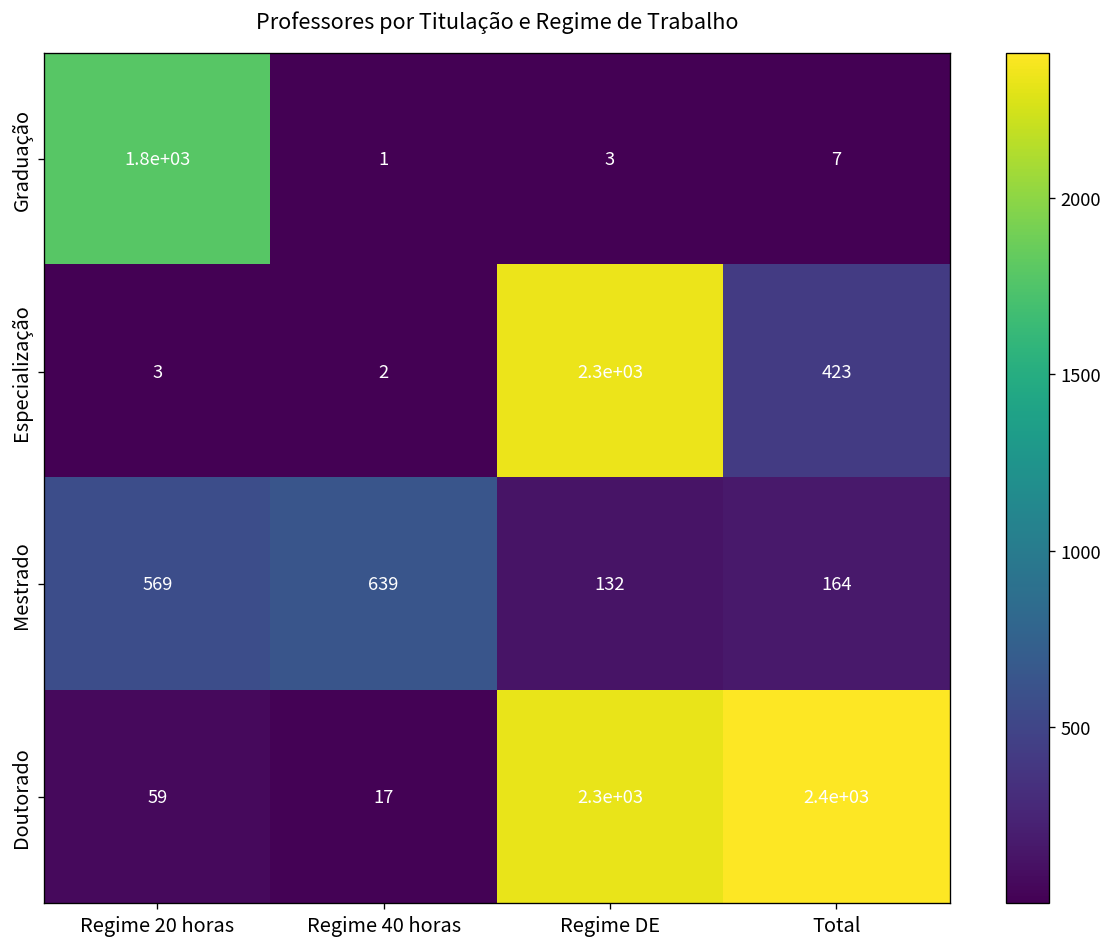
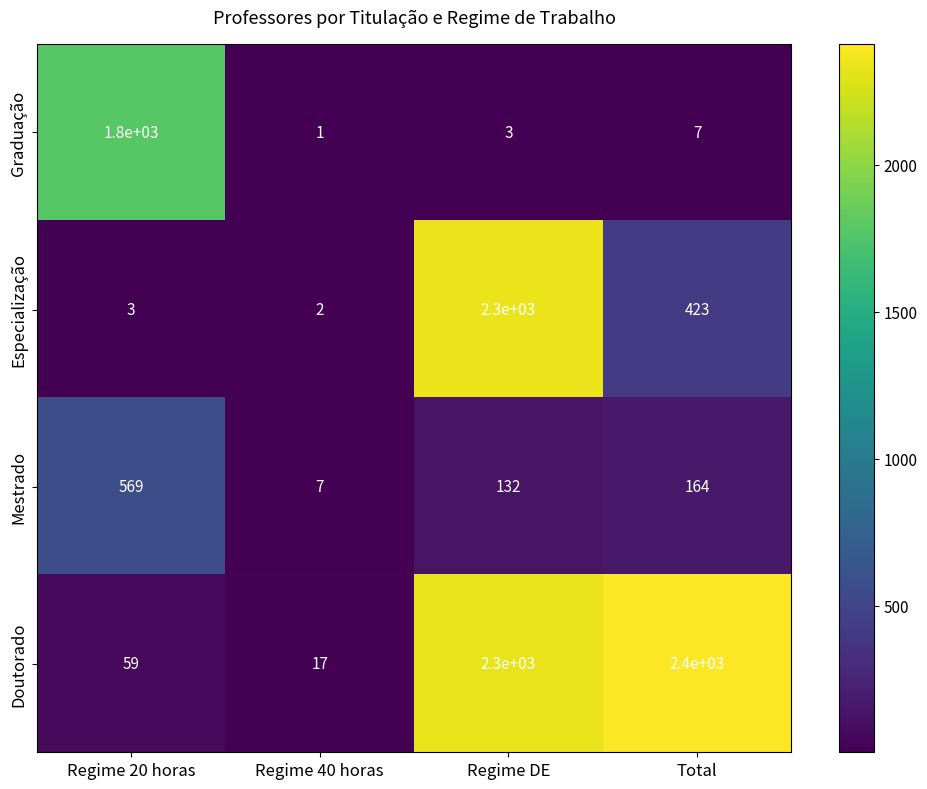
  {
    "Graduação": {
      "Regime 20 horas": "1.8e+03",
      "Regime 40 horas": "1",
      "Regime DE": "3",
      "Total": "7"
    },
    "Especialização": {
      "Regime 20 horas": "3",
      "Regime 40 horas": "2",
      "Regime DE": "2.3e+03",
      "Total": "423"
    },
    "Mestrado": {
      "Regime 20 horas": "569",
-     "Regime 40 horas": "639",
+     "Regime 40 horas": "7",
      "Regime DE": "132",
      "Total": "164"
    },
    "Doutorado": {
      "Regime 20 horas": "59",
      "Regime 40 horas": "17",
      "Regime DE": "2.3e+03",
      "Total": "2.4e+03"
    }
  }
